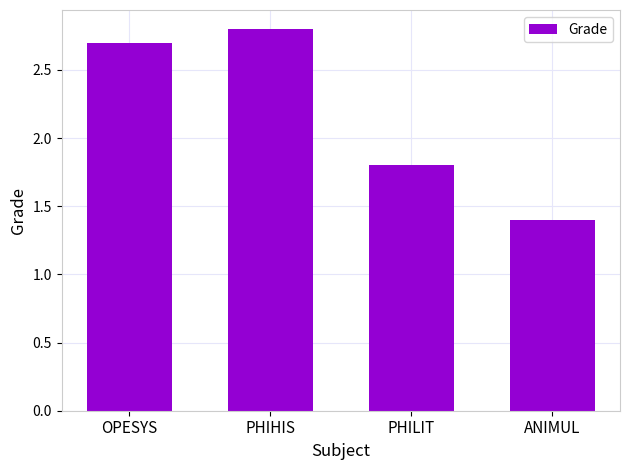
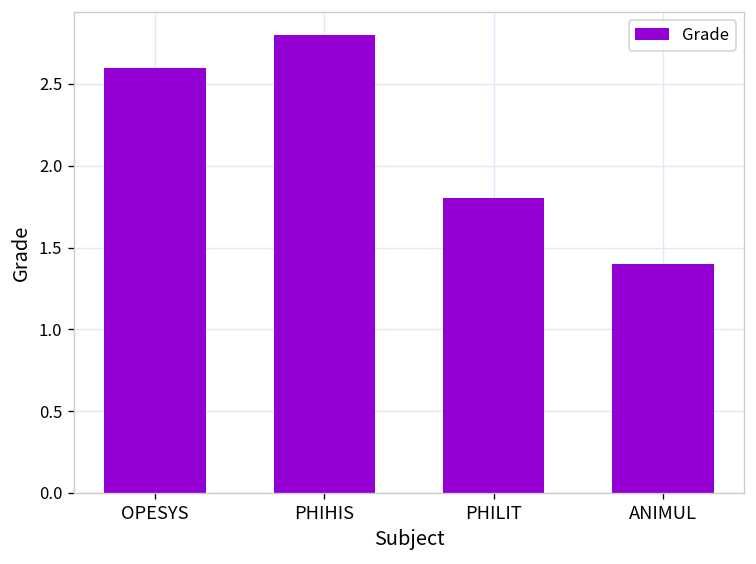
  {
-   "OPESYS": 2.7,
+   "OPESYS": 2.6,
    "PHIHIS": 2.8,
    "PHILIT": 1.8,
    "ANIMUL": 1.4
  }
